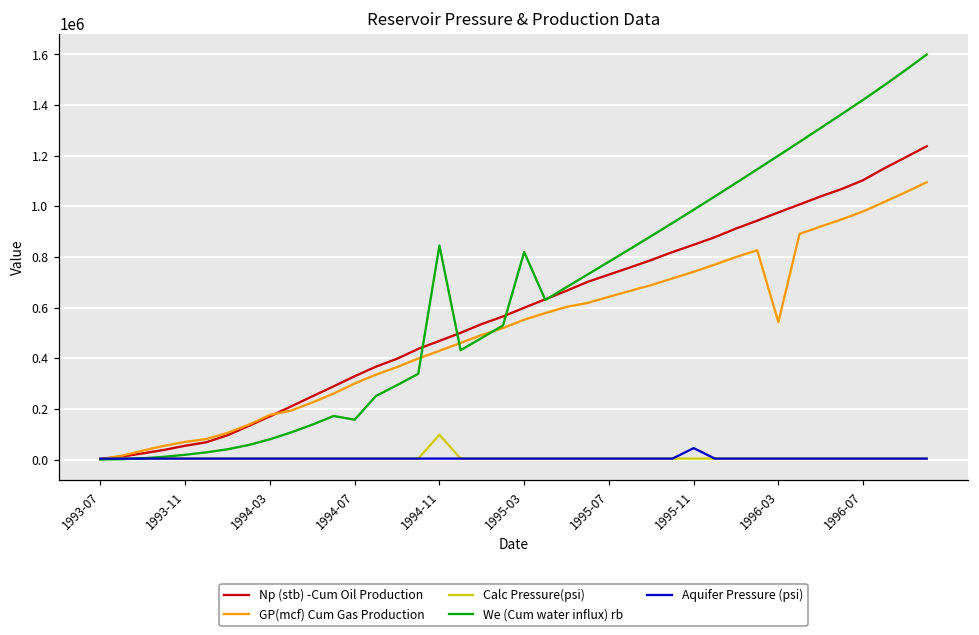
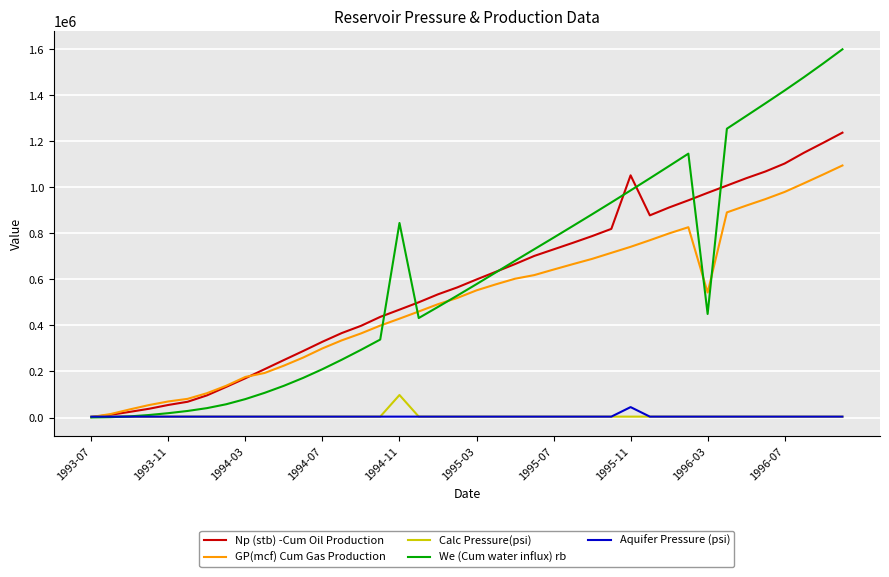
  {
    "Np (stb) -Cum Oil Production": {
      "1993-11": 50000,
      "1994-07": 330000,
      "1994-11": 470000,
      "1995-03": 600000,
      "1995-07": 730000,
-     "1995-11": 850000,
+     "1995-11": 1050000,
      "1996-03": 980000,
      "1996-07": 1100000
    },
    "GP(mcf) Cum Gas Production": {
      "1993-11": 70000,
      "1994-07": 300000,
      "1994-11": 430000,
      "1995-03": 550000,
      "1995-07": 640000,
      "1995-11": 740000,
      "1996-03": 540000,
      "1996-07": 980000
    },
    "Calc Pressure(psi)": {
      "1994-11": 100000,
      "1995-11": 0
    },
    "We (Cum water influx) rb": {
      "1993-11": 20000,
      "1994-03": 80000,
-     "1994-07": 160000,
+     "1994-07": 210000,
      "1994-11": 840000,
-     "1995-03": 820000,
+     "1995-03": 580000,
      "1995-07": 780000,
      "1995-11": 990000,
-     "1996-03": 1200000,
+     "1996-03": 450000,
      "1996-07": 1420000
    },
    "Aquifer Pressure (psi)": {
      "1994-11": 0,
      "1995-11": 50000
    }
  }
